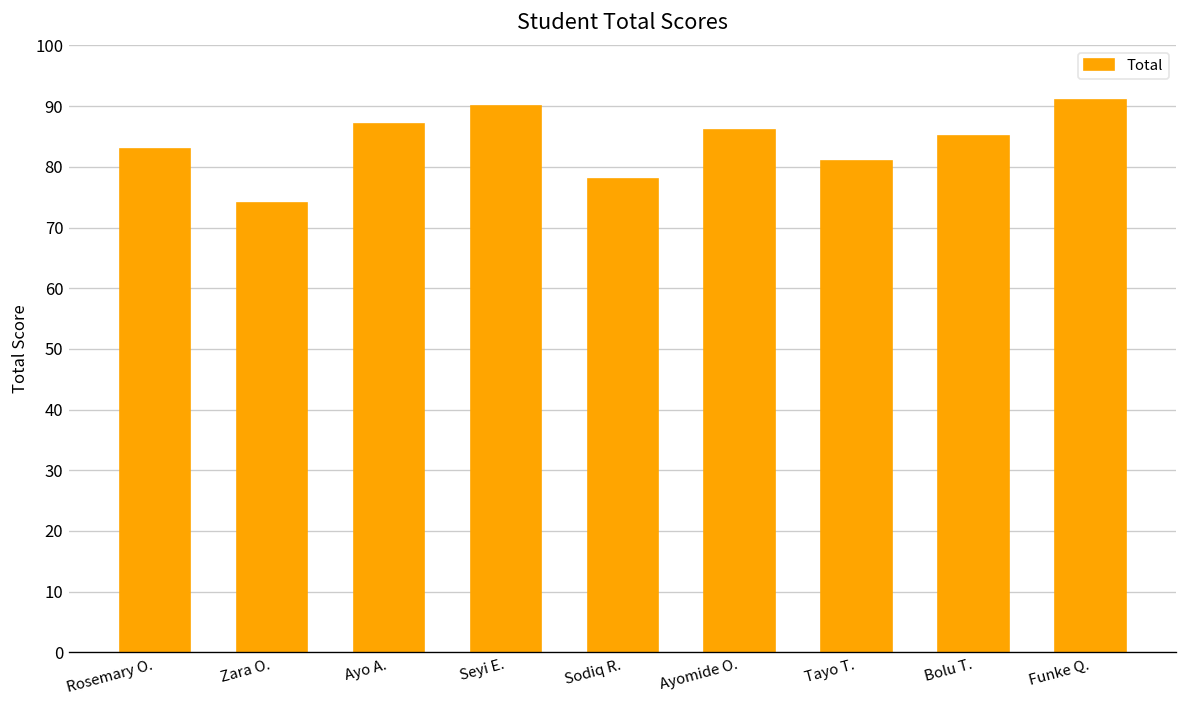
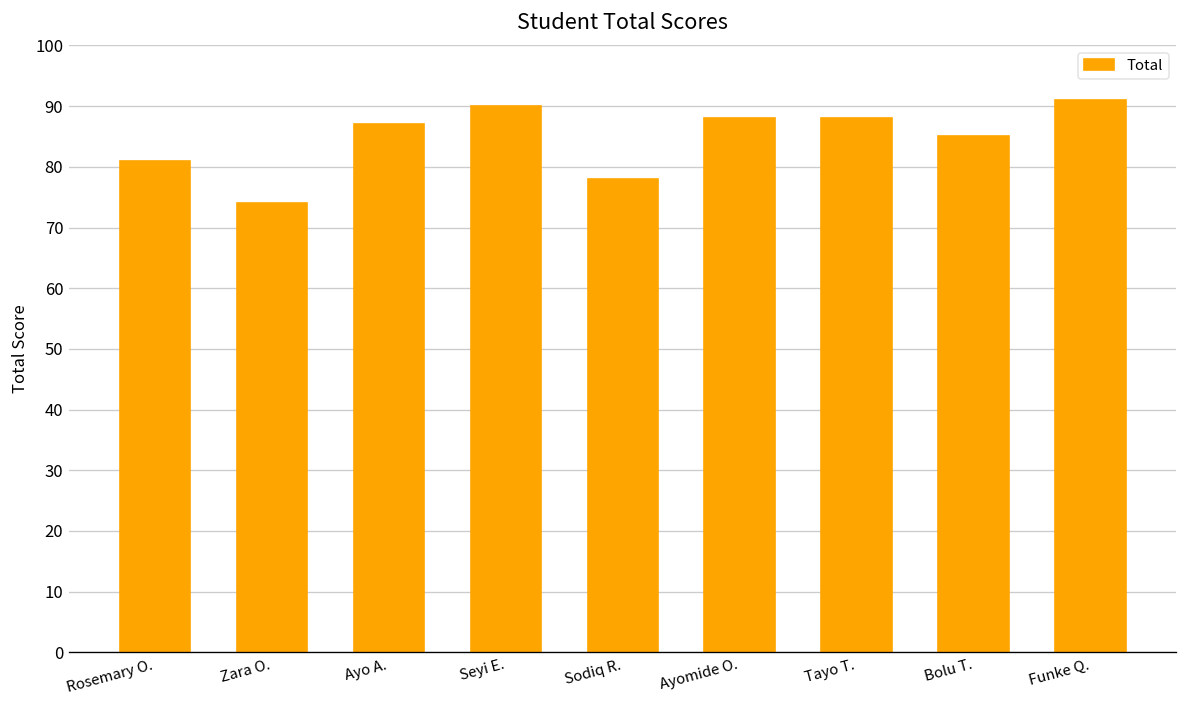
  {
-   "Rosemary O.": 83,
+   "Rosemary O.": 81,
    "Zara O.": 74,
    "Ayo A.": 87,
    "Seyi E.": 90,
    "Sodiq R.": 78,
-   "Ayomide O.": 86,
-   "Tayo T.": 81,
+   "Ayomide O.": 88,
+   "Tayo T.": 88,
    "Bolu T.": 85,
    "Funke Q.": 91
  }
